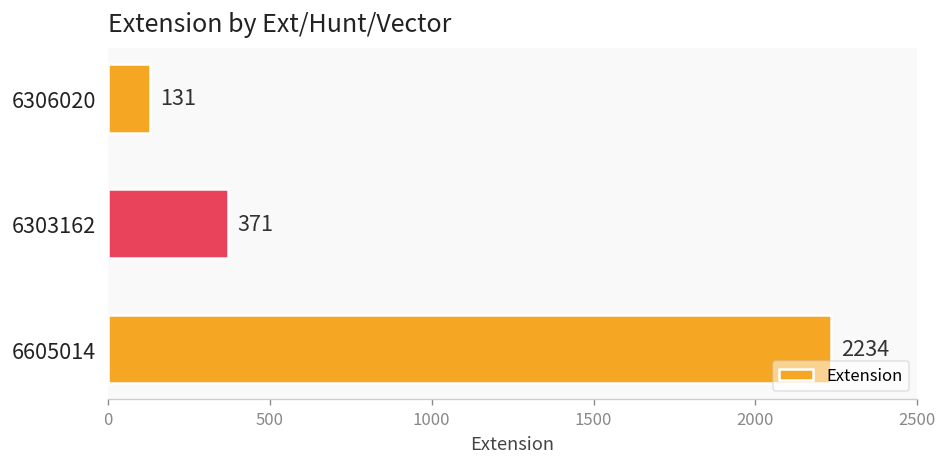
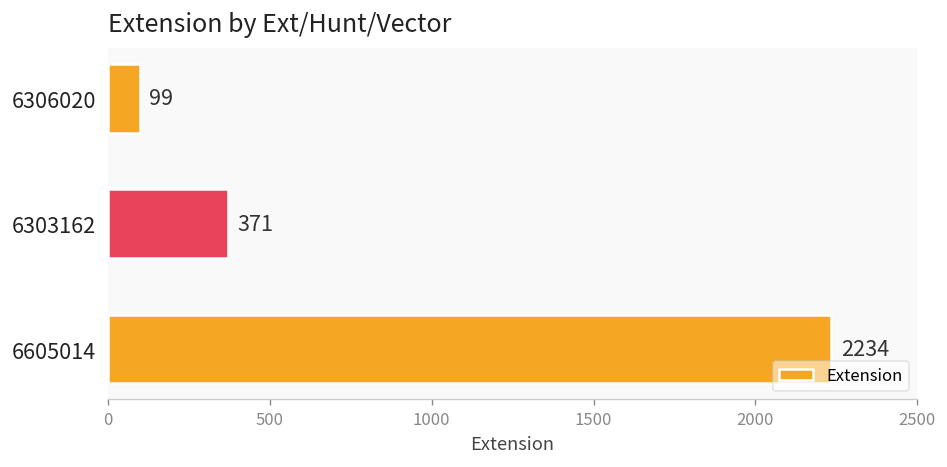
  {
-   "6306020": 131,
+   "6306020": 99,
    "6303162": 371,
    "6605014": 2234
  }
